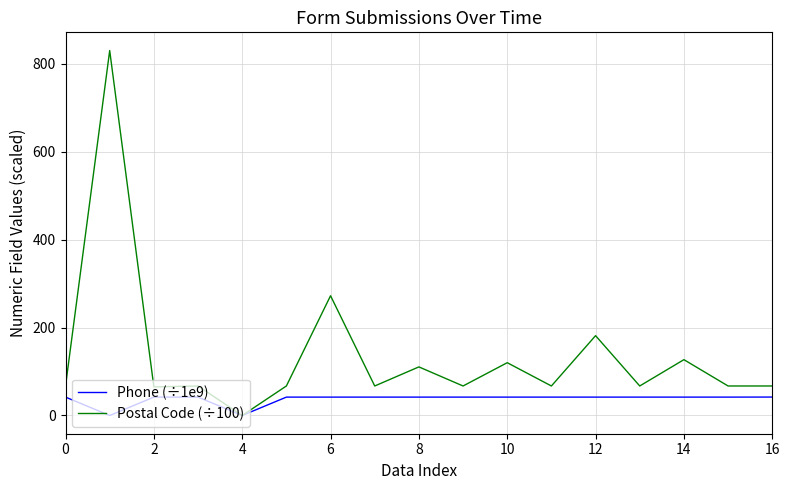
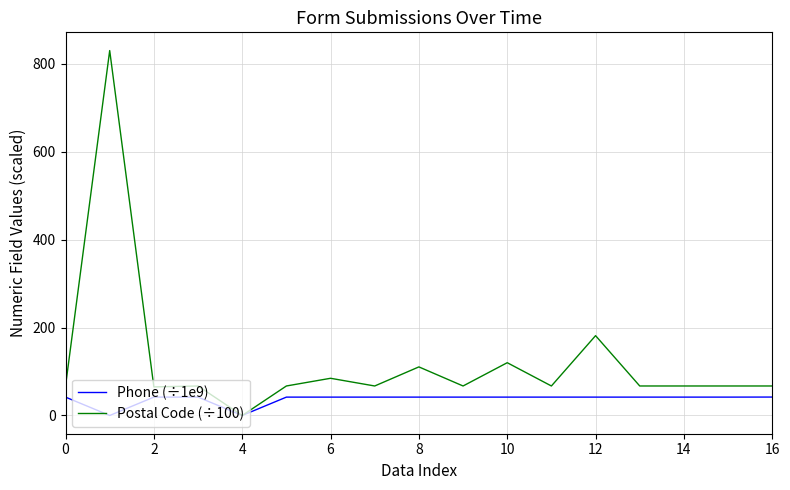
  {
    "Phone (÷1e9)": {
      "0": 40,
      "6": 40,
      "8": 40,
      "10": 40,
      "12": 40,
      "14": 40,
      "16": 40
    },
    "Postal Code (÷100)": {
      "0": 70,
-     "6": 270,
+     "6": 80,
      "8": 110,
      "10": 120,
      "12": 180,
-     "14": 130,
+     "14": 70,
      "16": 70
    }
  }
